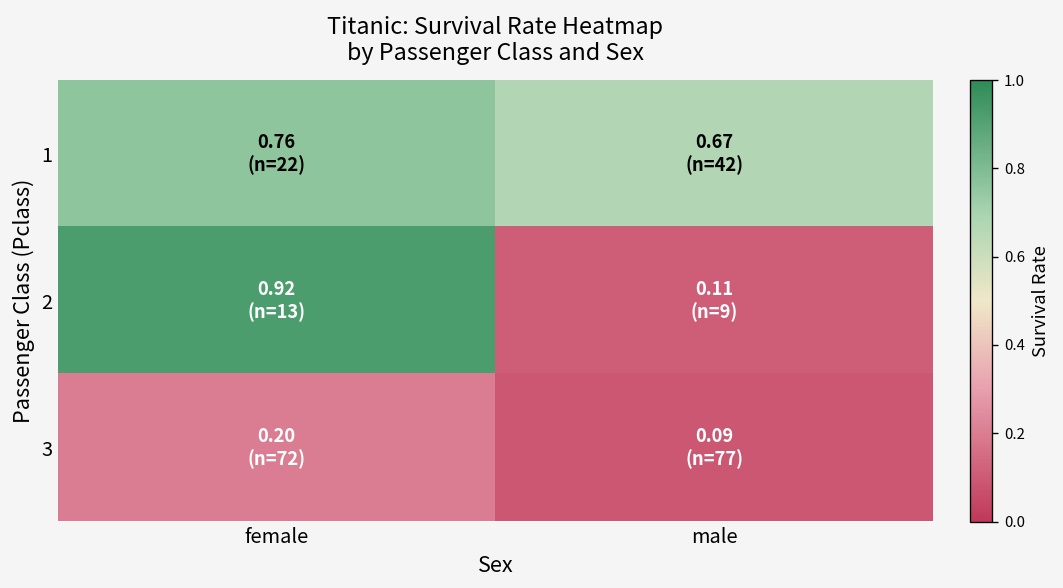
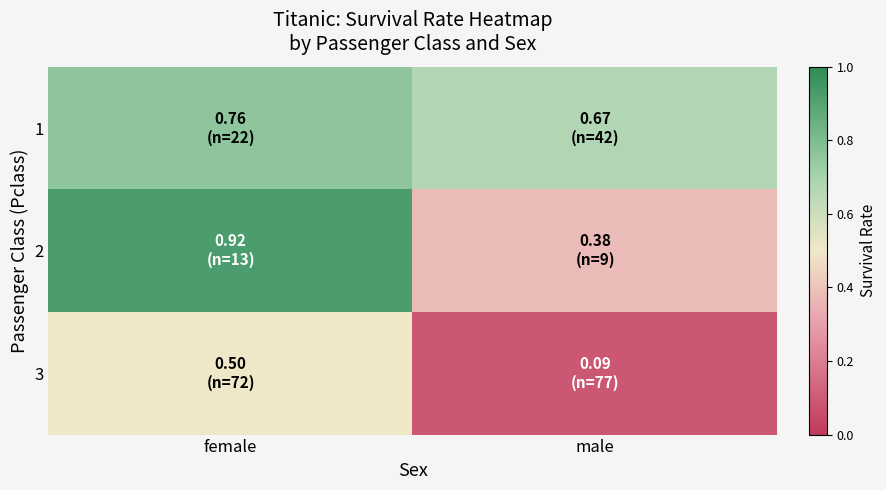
  {
    "2": {
-     "male": 0.11
+     "male": 0.38
    },
    "3": {
-     "female": 0.20
+     "female": 0.50
    }
  }
